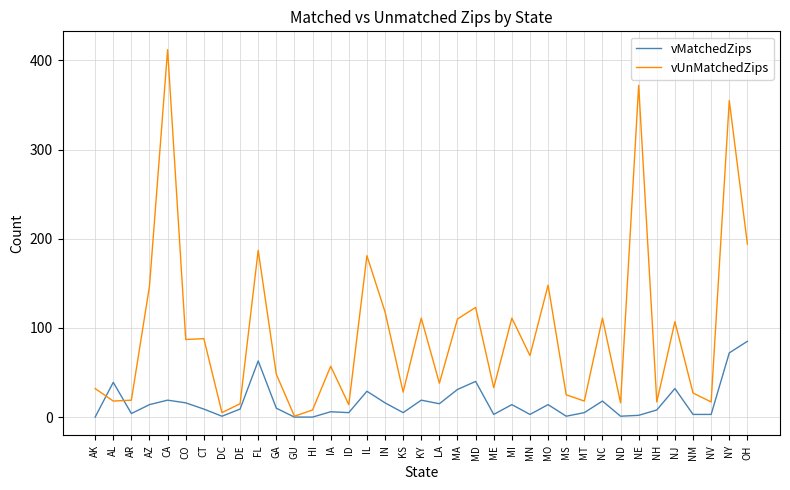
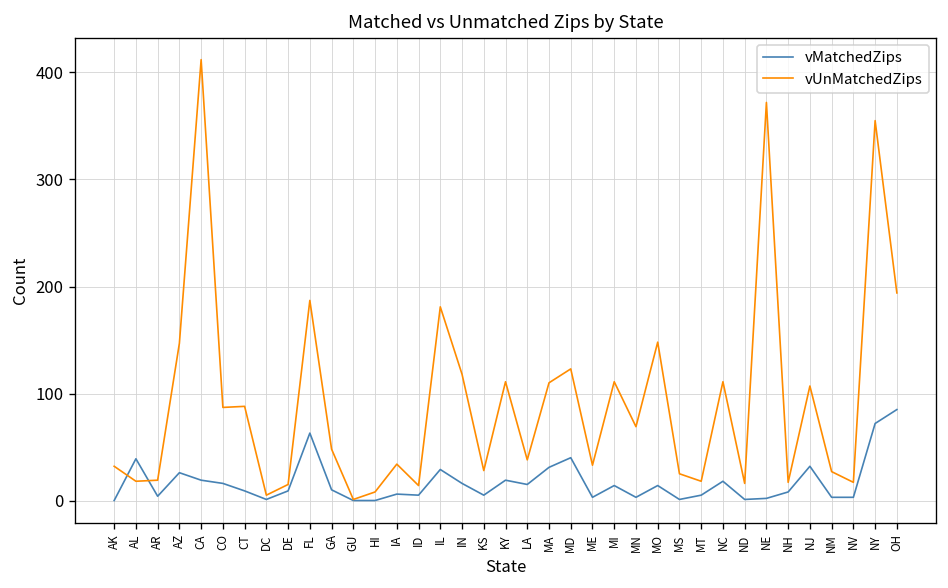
  {
    "vMatchedZips": {
      "AK": 0,
      "AL": 40,
      "AR": 0,
-     "AZ": 10,
+     "AZ": 30,
      "CA": 20,
      "CO": 20,
      "CT": 10,
      "DC": 0,
      "DE": 10,
      "FL": 60,
      "GA": 10,
      "HI": 0,
      "IA": 10,
      "ID": 10,
      "IL": 30,
      "IN": 20,
      "KS": 10,
      "KY": 20,
      "LA": 20,
      "MA": 30,
      "MD": 40,
      "ME": 0,
      "MI": 10,
      "MN": 0,
      "MO": 10,
      "MS": 0,
      "MT": 10,
      "NC": 20,
      "ND": 0,
      "NE": 0,
      "NH": 10,
      "NJ": 30,
      "NM": 0,
      "NV": 0,
      "NY": 70,
      "OH": 90
    },
    "vUnMatchedZips": {
      "AK": 30,
      "AL": 20,
      "AR": 20,
      "AZ": 150,
      "CA": 410,
      "CO": 90,
      "CT": 90,
      "DC": 10,
      "DE": 20,
      "FL": 190,
      "GA": 50,
      "HI": 10,
-     "IA": 60,
+     "IA": 30,
      "ID": 10,
      "IL": 180,
      "IN": 120,
      "KS": 30,
      "KY": 110,
      "LA": 40,
      "MA": 110,
      "MD": 120,
      "ME": 30,
      "MI": 110,
      "MN": 70,
      "MO": 150,
      "MS": 30,
      "MT": 20,
      "NC": 110,
      "ND": 20,
      "NE": 370,
      "NH": 20,
      "NJ": 110,
      "NM": 30,
      "NV": 20,
      "NY": 360,
      "OH": 190
    }
  }
